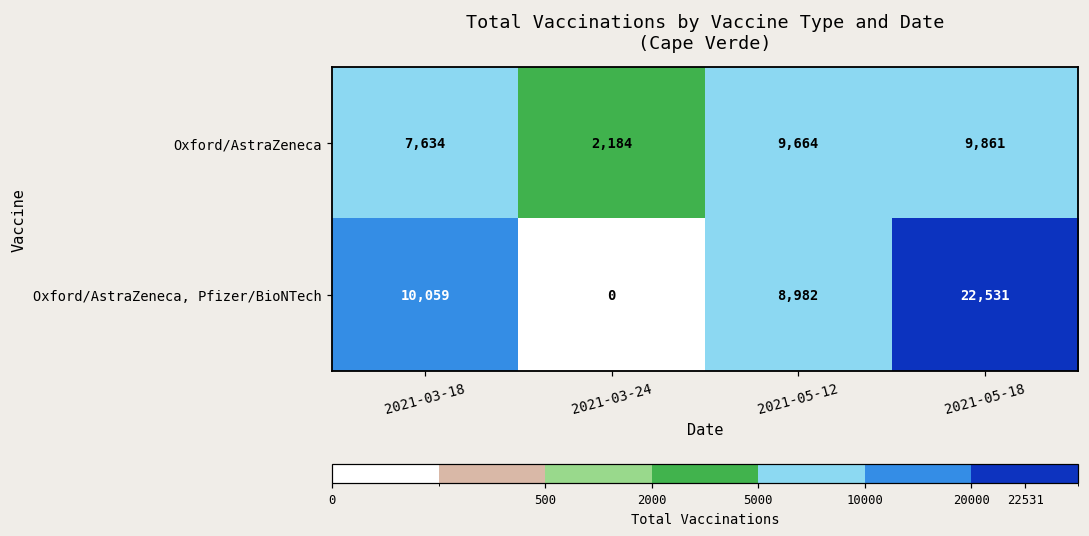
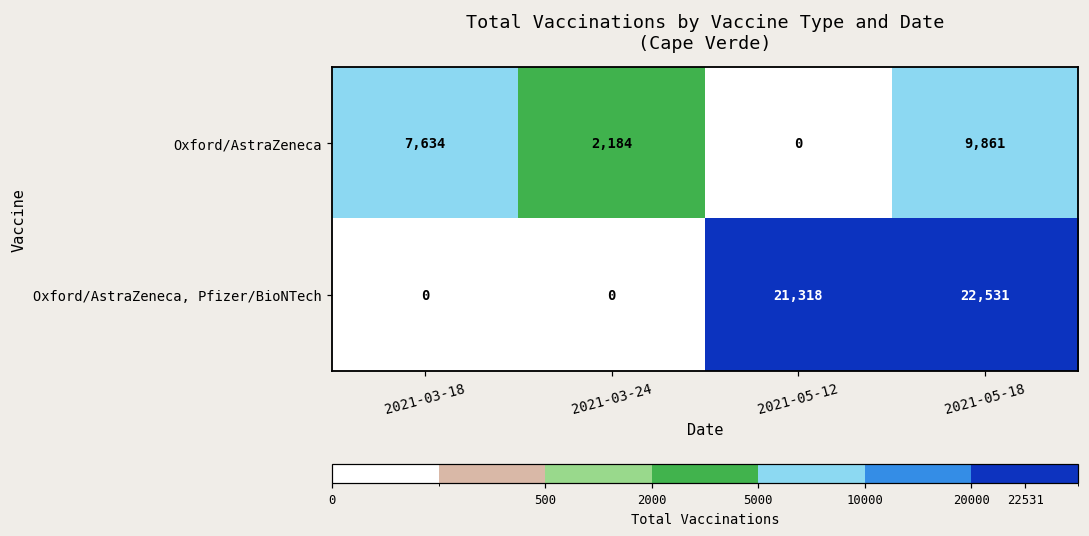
  {
    "Oxford/AstraZeneca": {
      "2021-03-18": "7,634",
      "2021-03-24": "2,184",
-     "2021-05-12": "9,664",
+     "2021-05-12": "0",
      "2021-05-18": "9,861"
    },
    "Oxford/AstraZeneca, Pfizer/BioNTech": {
-     "2021-03-18": "10,059",
+     "2021-03-18": "0",
      "2021-03-24": "0",
-     "2021-05-12": "8,982",
+     "2021-05-12": "21,318",
      "2021-05-18": "22,531"
    }
  }
